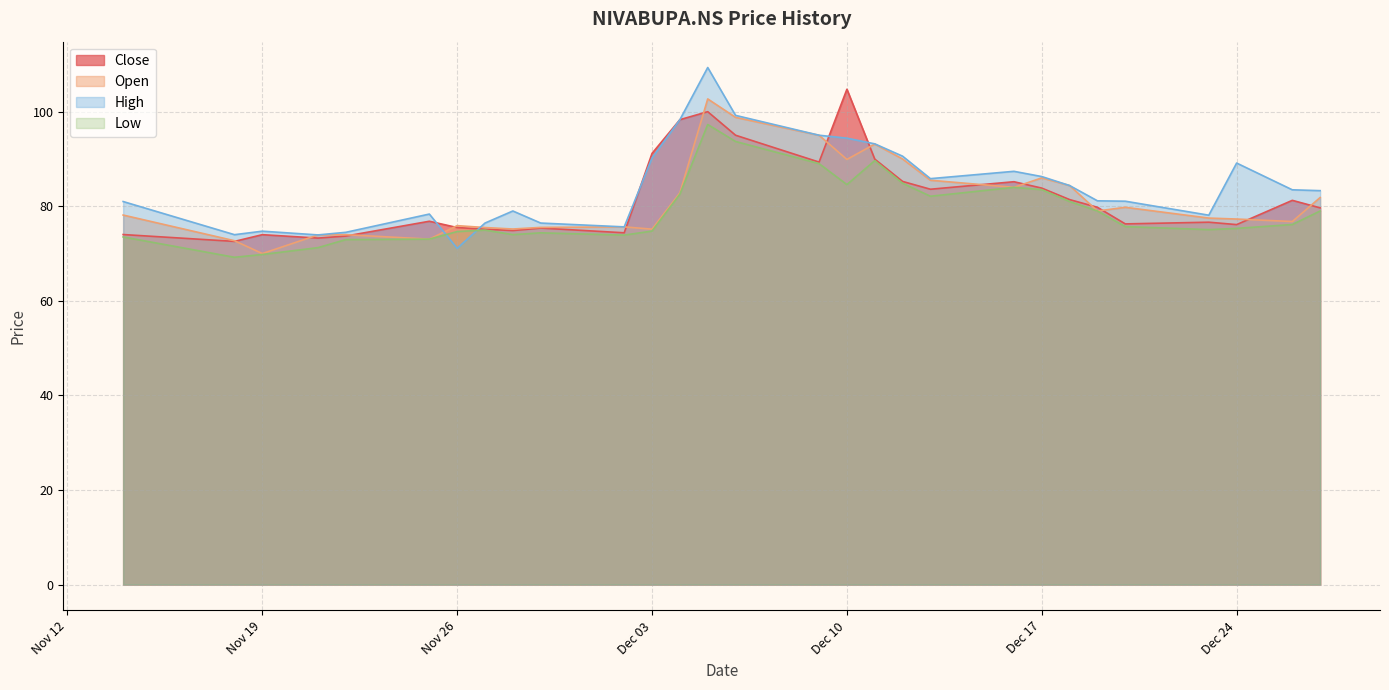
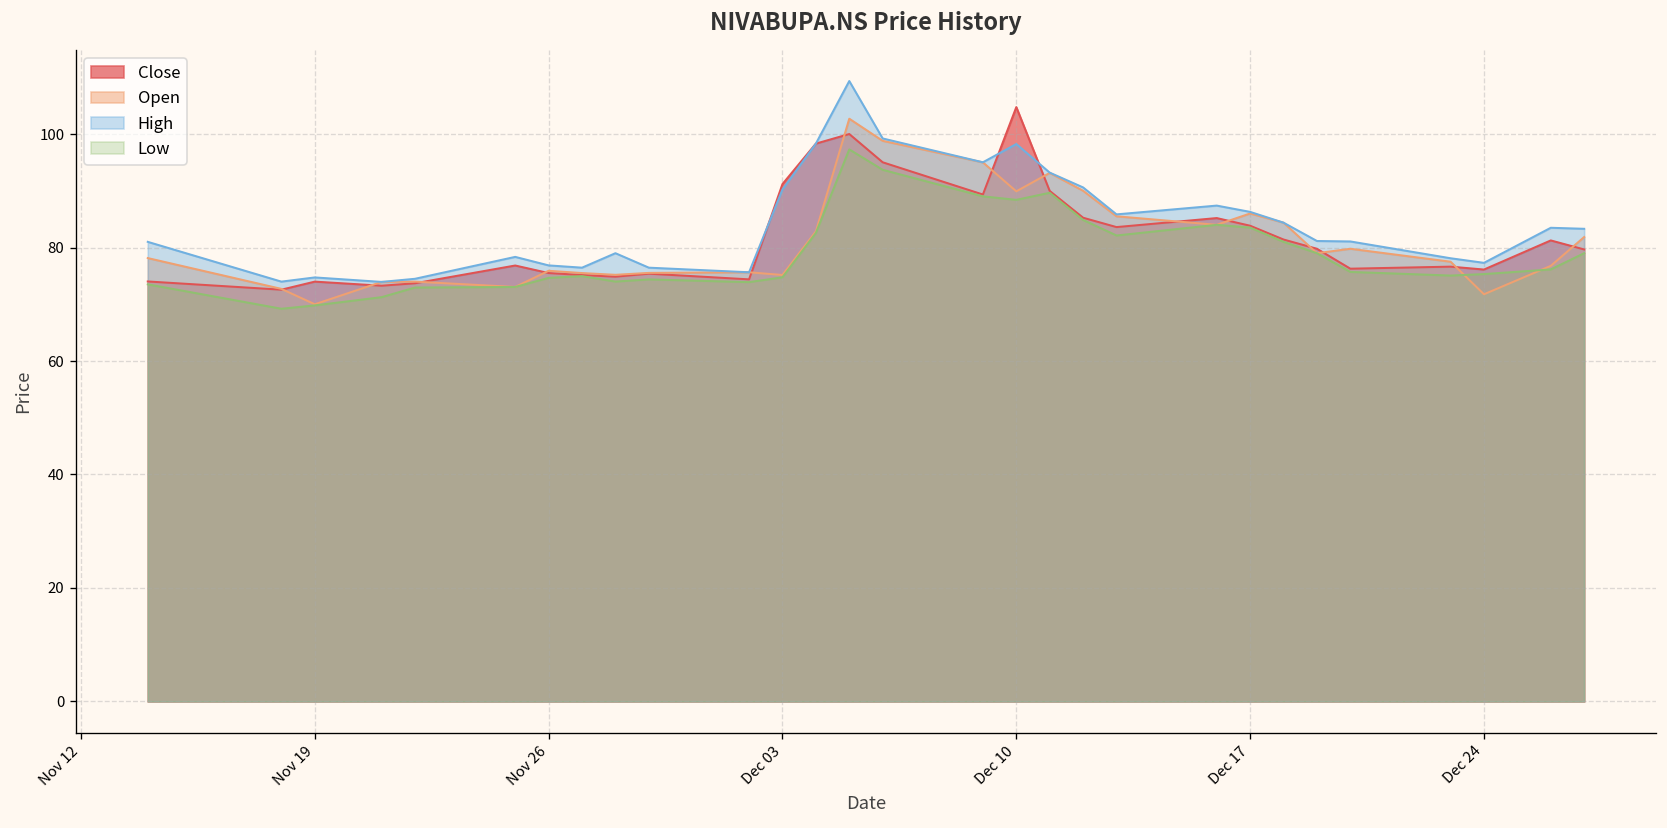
  {
    "Close": {
      "Nov 19": 74,
      "Dec 03": 91,
      "Dec 10": 105,
      "Dec 24": 76
    },
    "Open": {
      "Dec 10": 90,
-     "Dec 24": 77
+     "Dec 24": 72
    },
    "High": {
      "Nov 19": 75,
-     "Nov 26": 71,
+     "Nov 26": 77,
      "Dec 03": 90,
-     "Dec 10": 94,
-     "Dec 24": 89
+     "Dec 10": 98,
+     "Dec 24": 77
    },
    "Low": {
      "Nov 26": 75,
-     "Dec 10": 85,
+     "Dec 10": 88,
      "Dec 24": 75
    }
  }
